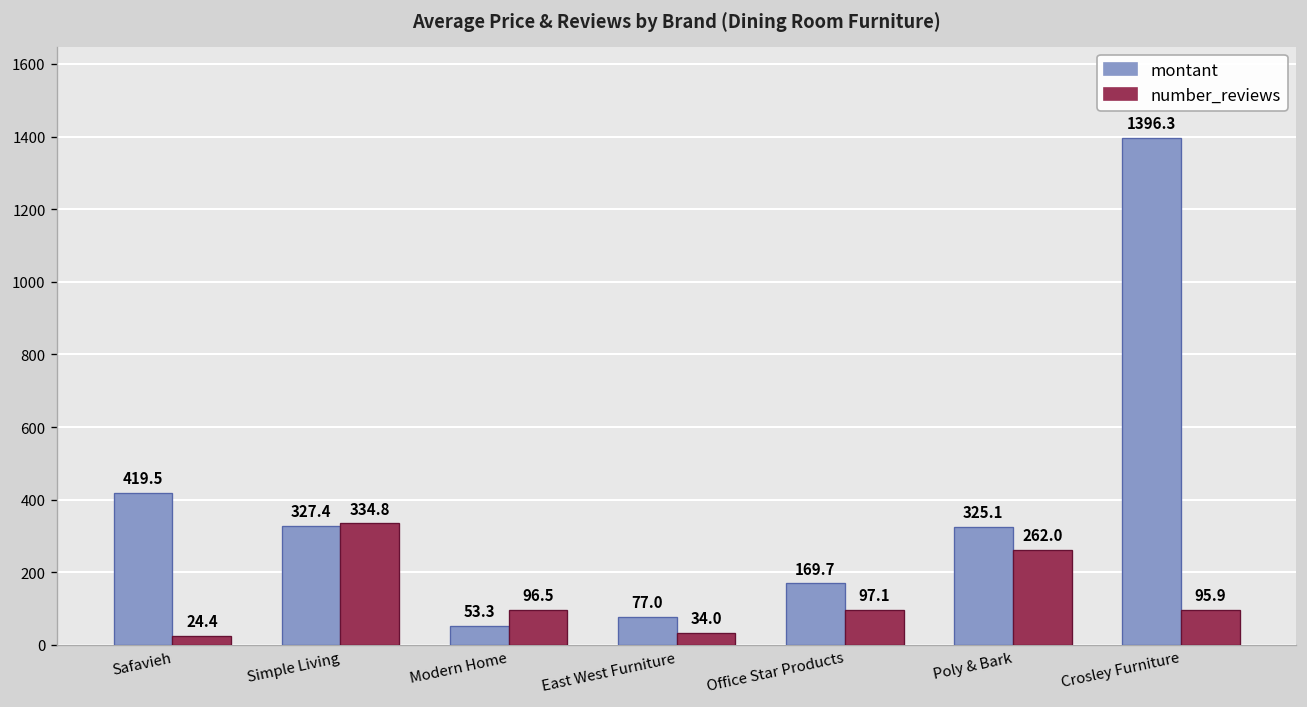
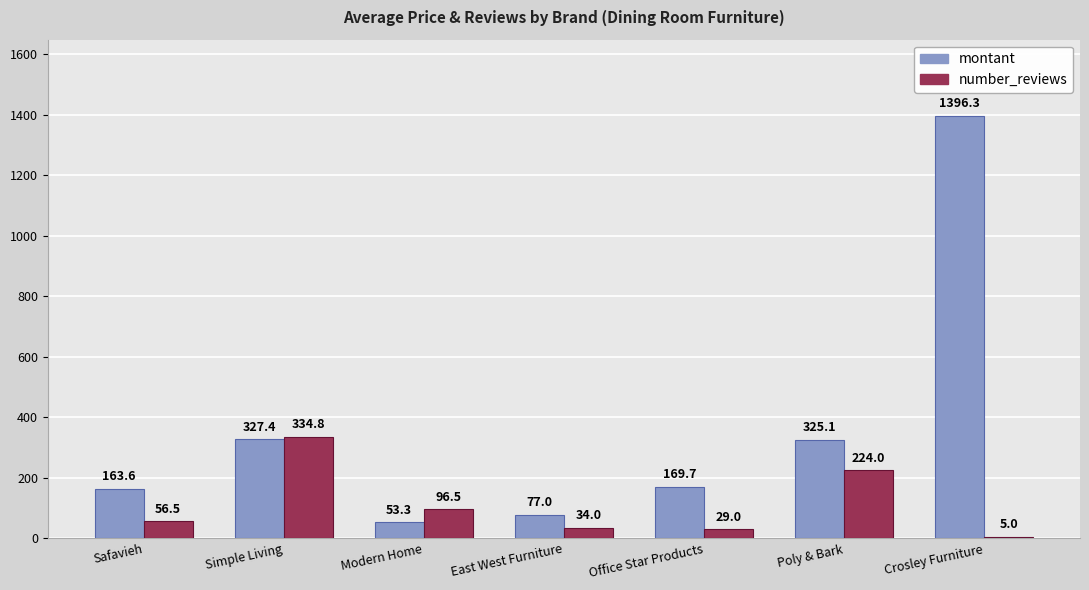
  {
    "montant": {
-     "Safavieh": 419.5,
+     "Safavieh": 163.6,
      "Simple Living": 327.4,
      "Modern Home": 53.3,
      "East West Furniture": 77.0,
      "Office Star Products": 169.7,
      "Poly & Bark": 325.1,
      "Crosley Furniture": 1396.3
    },
    "number_reviews": {
-     "Safavieh": 24.4,
+     "Safavieh": 56.5,
      "Simple Living": 334.8,
      "Modern Home": 96.5,
      "East West Furniture": 34.0,
-     "Office Star Products": 97.1,
-     "Poly & Bark": 262.0,
-     "Crosley Furniture": 95.9
+     "Office Star Products": 29.0,
+     "Poly & Bark": 224.0,
+     "Crosley Furniture": 5.0
    }
  }
